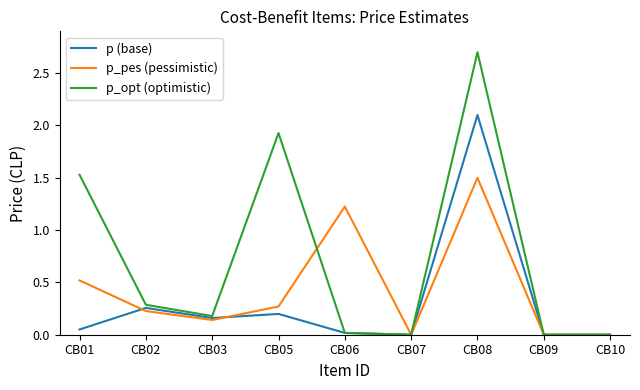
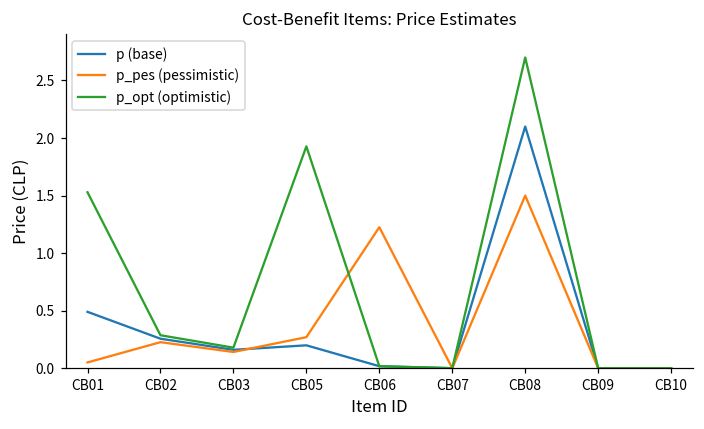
  {
    "p (base)": {
-     "CB01": 0.05,
+     "CB01": 0.49,
      "CB02": 0.26,
      "CB05": 0.20,
      "CB08": 2.10
    },
    "p_pes (pessimistic)": {
-     "CB01": 0.52,
+     "CB01": 0.05,
      "CB02": 0.23,
      "CB05": 0.27,
      "CB06": 1.23,
      "CB08": 1.50
    },
    "p_opt (optimistic)": {
      "CB01": 1.53,
      "CB02": 0.29,
      "CB05": 1.93,
      "CB08": 2.70
    }
  }
